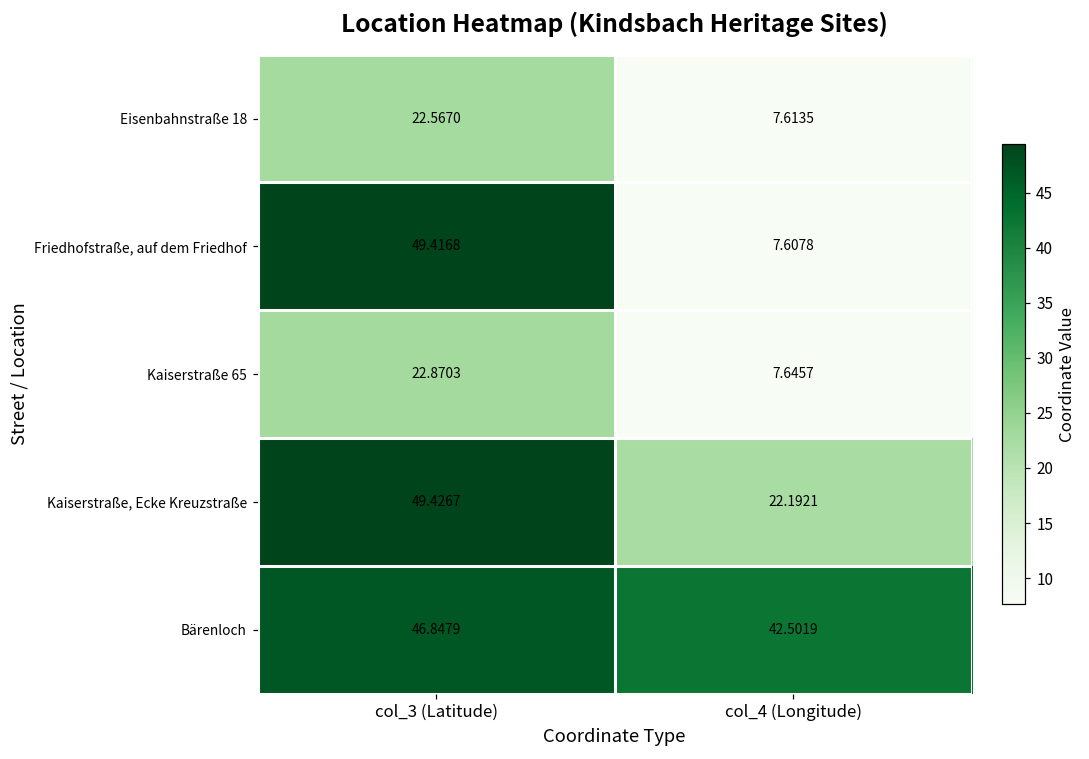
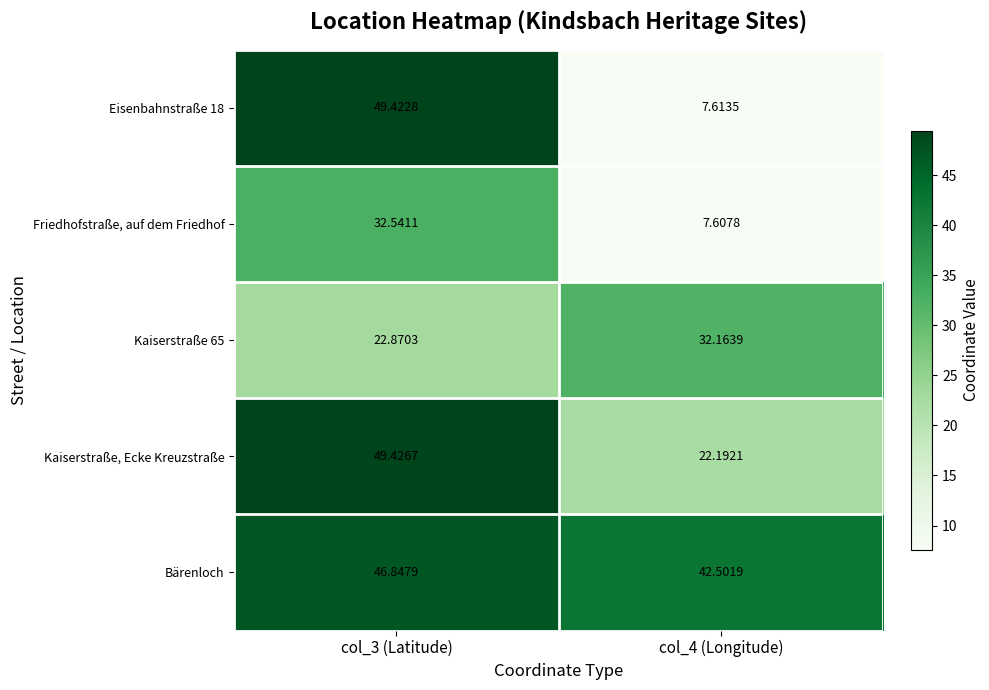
  {
    "Eisenbahnstraße 18": {
-     "col_3 (Latitude)": 22.5670,
+     "col_3 (Latitude)": 49.4228,
      "col_4 (Longitude)": 7.6135
    },
    "Friedhofstraße, auf dem Friedhof": {
-     "col_3 (Latitude)": 49.4168,
+     "col_3 (Latitude)": 32.5411,
      "col_4 (Longitude)": 7.6078
    },
    "Kaiserstraße 65": {
      "col_3 (Latitude)": 22.8703,
-     "col_4 (Longitude)": 7.6457
+     "col_4 (Longitude)": 32.1639
    },
    "Kaiserstraße, Ecke Kreuzstraße": {
      "col_3 (Latitude)": 49.4267,
      "col_4 (Longitude)": 22.1921
    },
    "Bärenloch": {
      "col_3 (Latitude)": 46.8479,
      "col_4 (Longitude)": 42.5019
    }
  }
